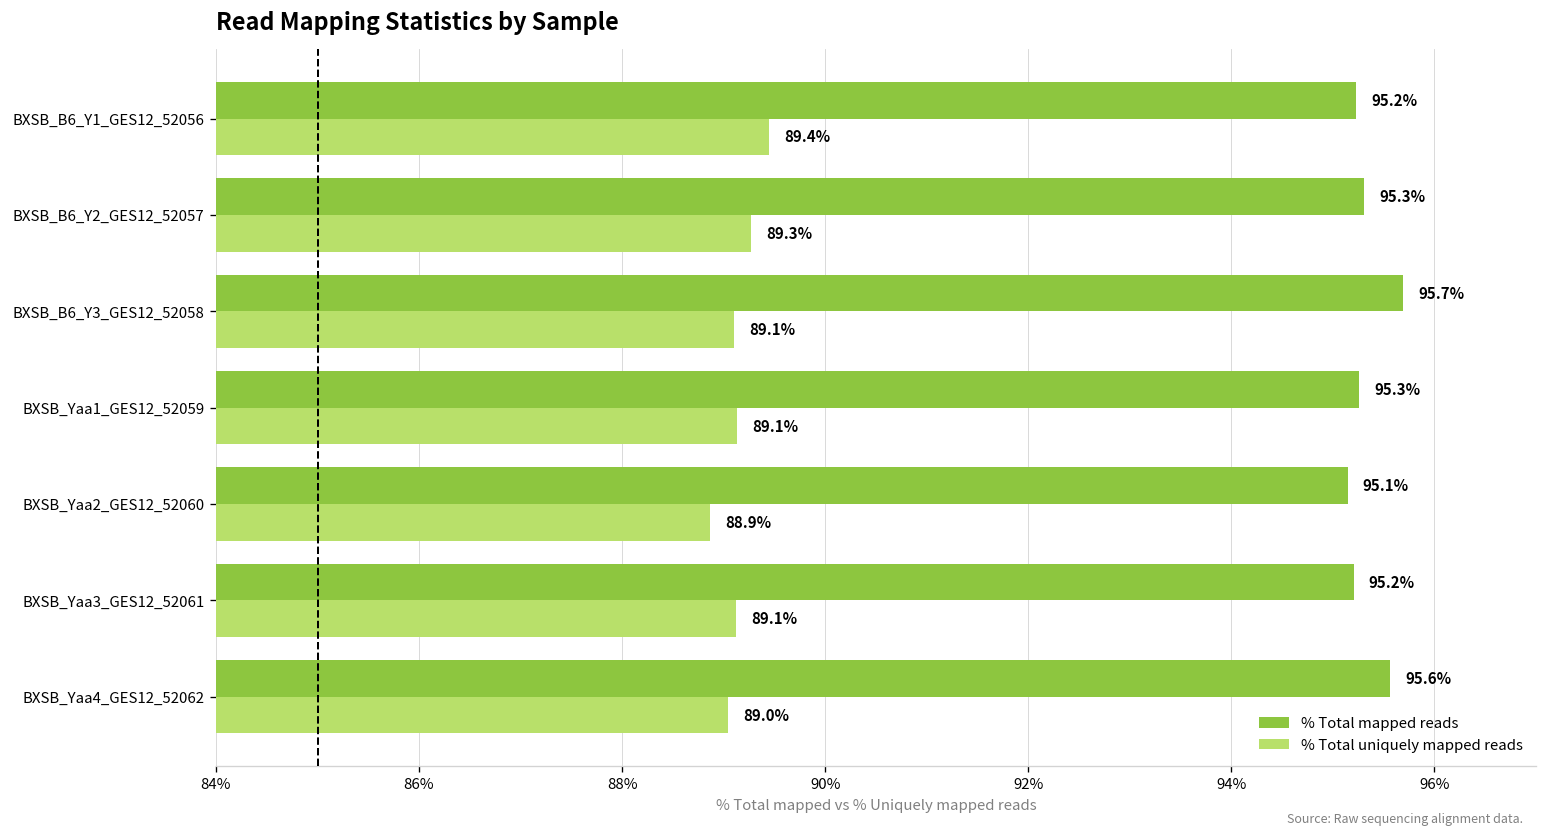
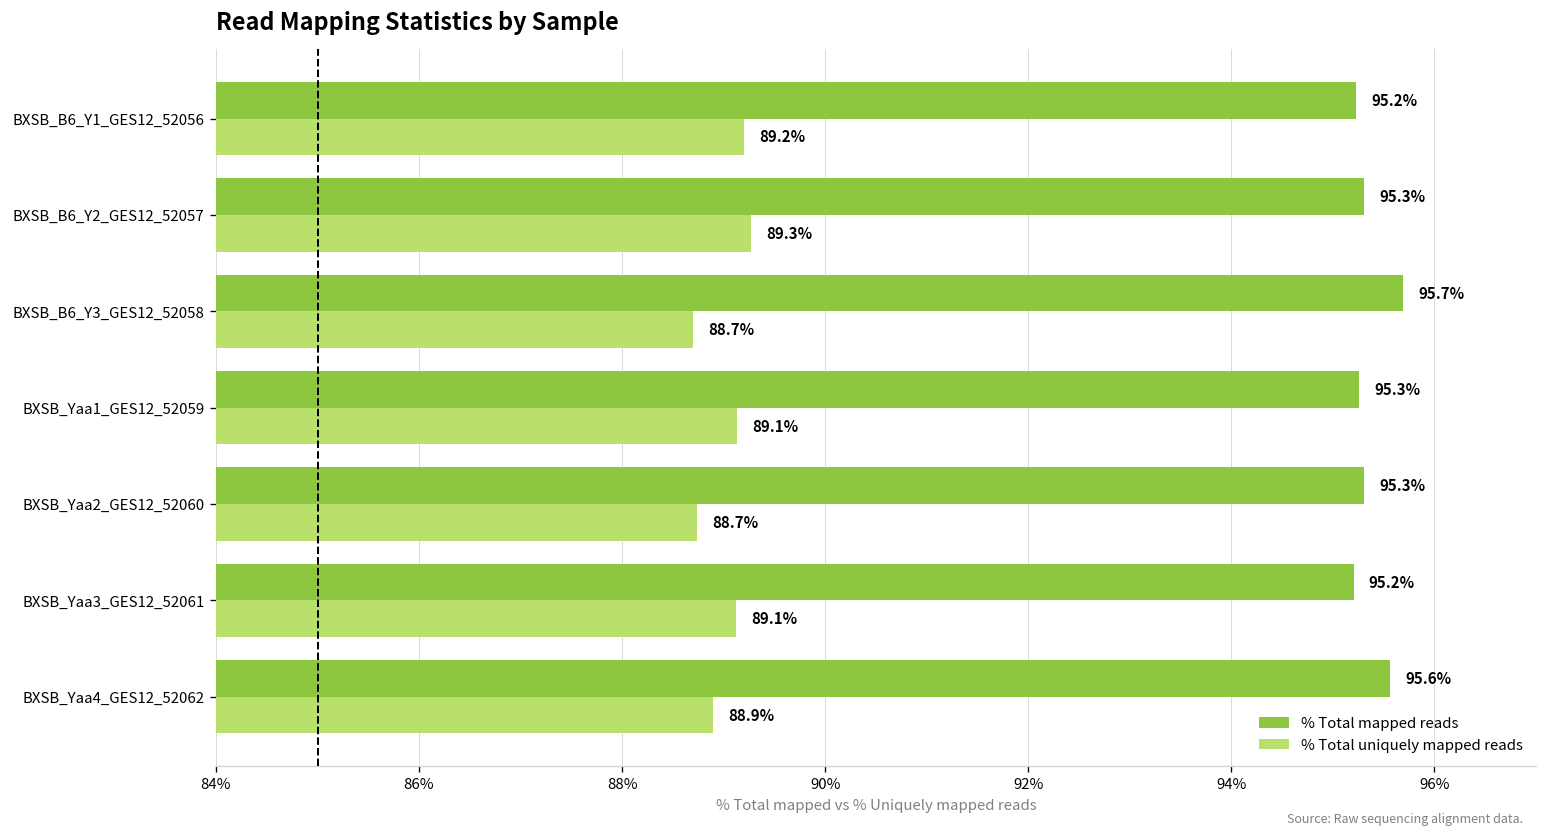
  {
    "% Total mapped reads": {
      "BXSB_B6_Y1_GES12_52056": "95.2%",
      "BXSB_B6_Y2_GES12_52057": "95.3%",
      "BXSB_B6_Y3_GES12_52058": "95.7%",
      "BXSB_Yaa1_GES12_52059": "95.3%",
-     "BXSB_Yaa2_GES12_52060": "95.1%",
+     "BXSB_Yaa2_GES12_52060": "95.3%",
      "BXSB_Yaa3_GES12_52061": "95.2%",
      "BXSB_Yaa4_GES12_52062": "95.6%"
    },
    "% Total uniquely mapped reads": {
-     "BXSB_B6_Y1_GES12_52056": "89.4%",
+     "BXSB_B6_Y1_GES12_52056": "89.2%",
      "BXSB_B6_Y2_GES12_52057": "89.3%",
-     "BXSB_B6_Y3_GES12_52058": "89.1%",
+     "BXSB_B6_Y3_GES12_52058": "88.7%",
      "BXSB_Yaa1_GES12_52059": "89.1%",
-     "BXSB_Yaa2_GES12_52060": "88.9%",
+     "BXSB_Yaa2_GES12_52060": "88.7%",
      "BXSB_Yaa3_GES12_52061": "89.1%",
-     "BXSB_Yaa4_GES12_52062": "89.0%"
+     "BXSB_Yaa4_GES12_52062": "88.9%"
    }
  }
